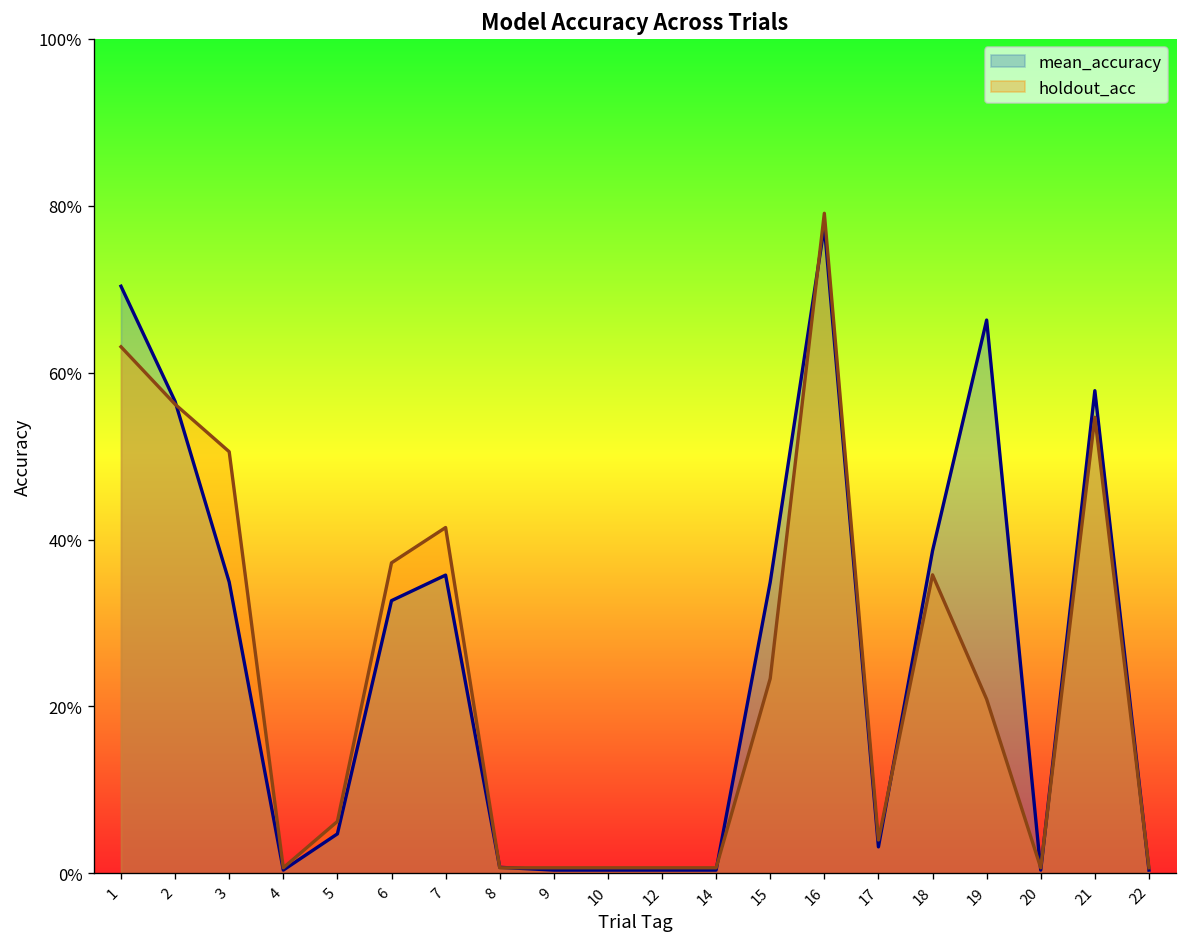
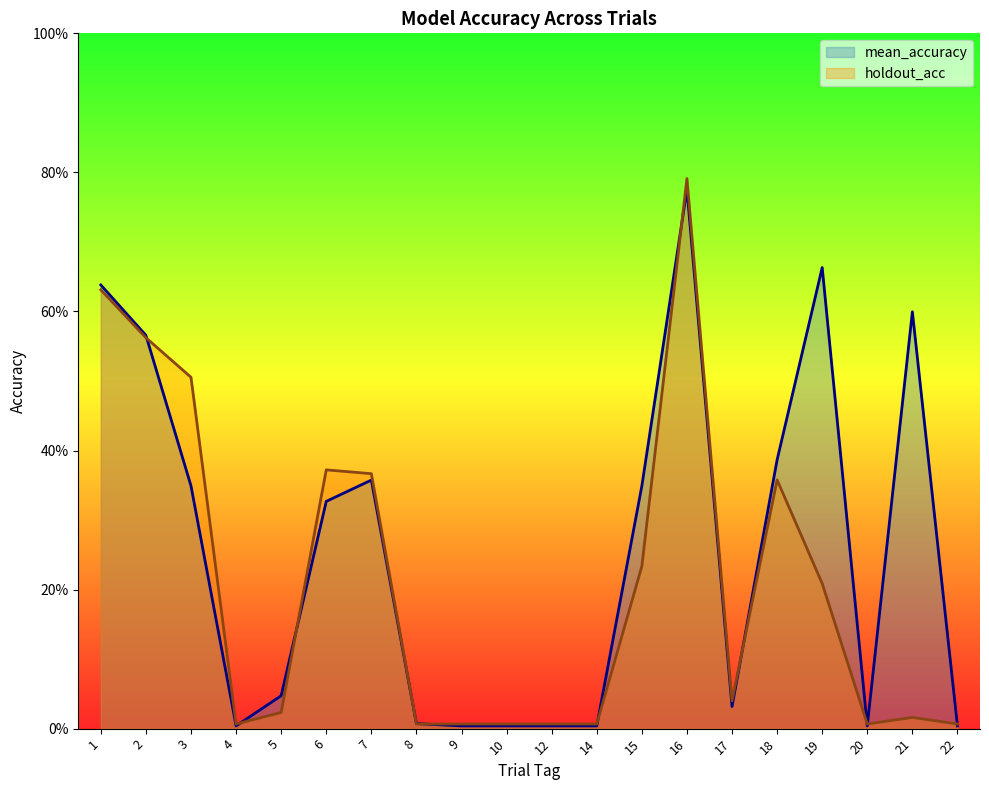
  {
    "mean_accuracy": {
-     "1": "70%",
+     "1": "64%",
      "3": "35%",
      "5": "5%",
      "6": "33%",
      "7": "36%",
      "15": "35%",
      "16": "78%",
      "17": "3%",
      "18": "39%",
      "19": "66%",
-     "21": "58%"
+     "21": "60%"
    },
    "holdout_acc": {
      "1": "63%",
      "3": "51%",
-     "5": "6%",
+     "5": "2%",
      "6": "37%",
-     "7": "41%",
+     "7": "37%",
      "15": "23%",
      "16": "79%",
      "17": "4%",
      "18": "36%",
      "19": "21%",
-     "21": "55%"
+     "21": "2%"
    }
  }
